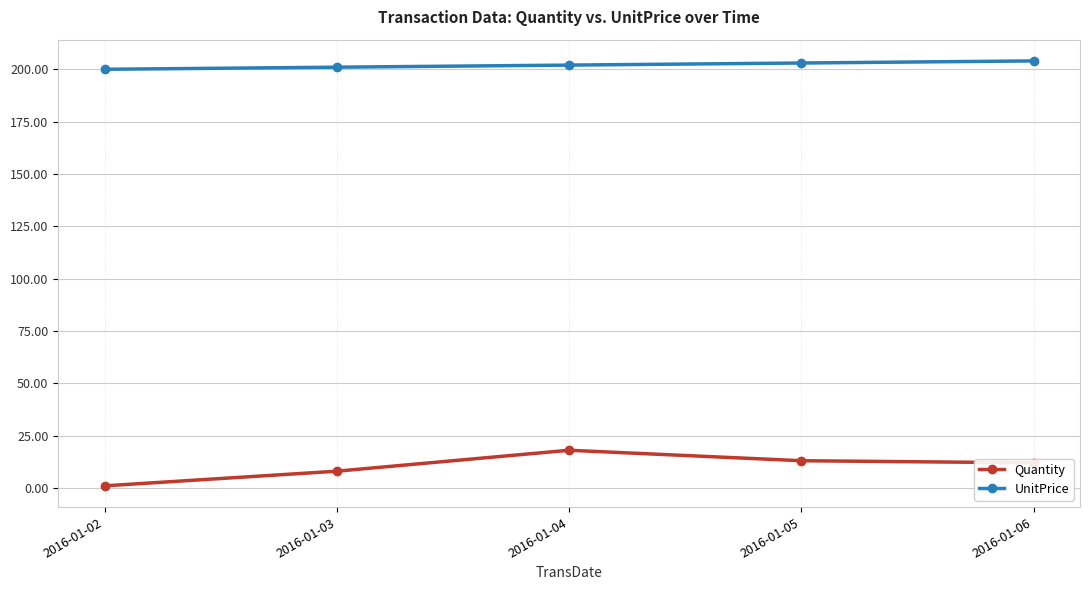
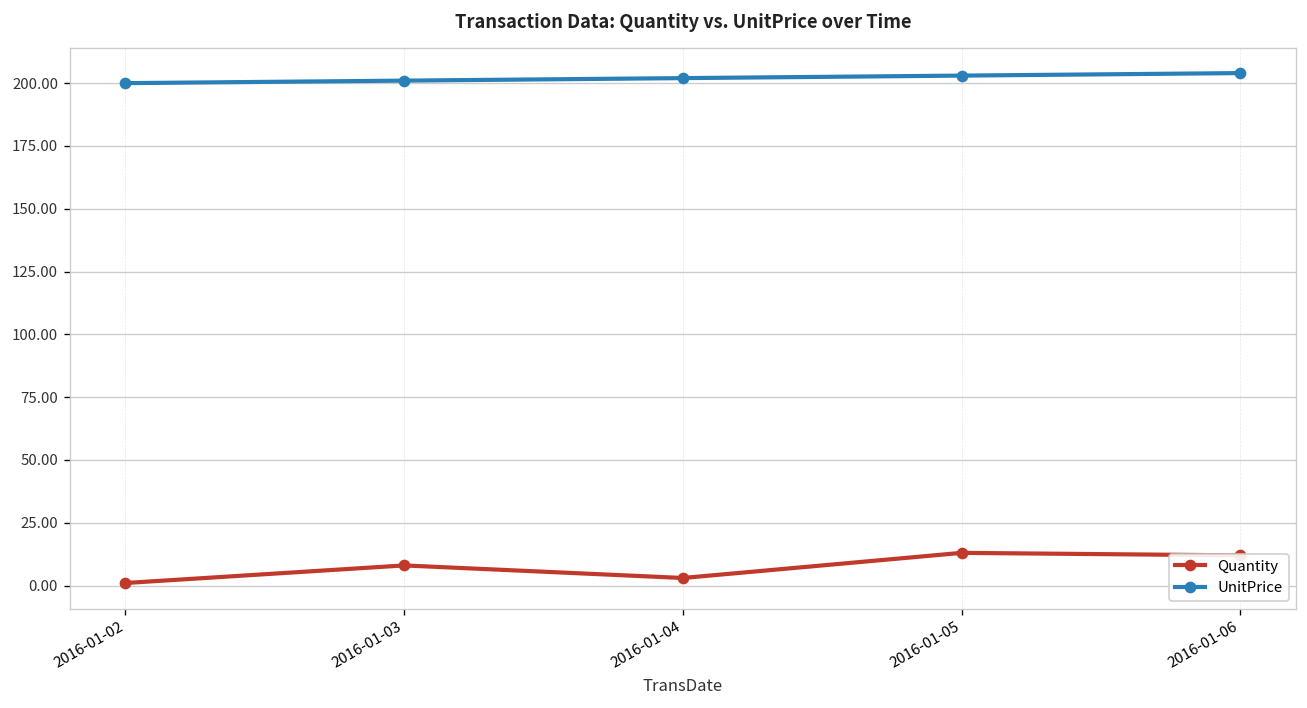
  {
    "Quantity": {
      "2016-01-02": 1,
      "2016-01-03": 8,
-     "2016-01-04": 18,
+     "2016-01-04": 3,
      "2016-01-05": 13
    },
    "UnitPrice": {
      "2016-01-02": 200,
      "2016-01-03": 201,
      "2016-01-04": 202,
      "2016-01-05": 203,
      "2016-01-06": 204
    }
  }
